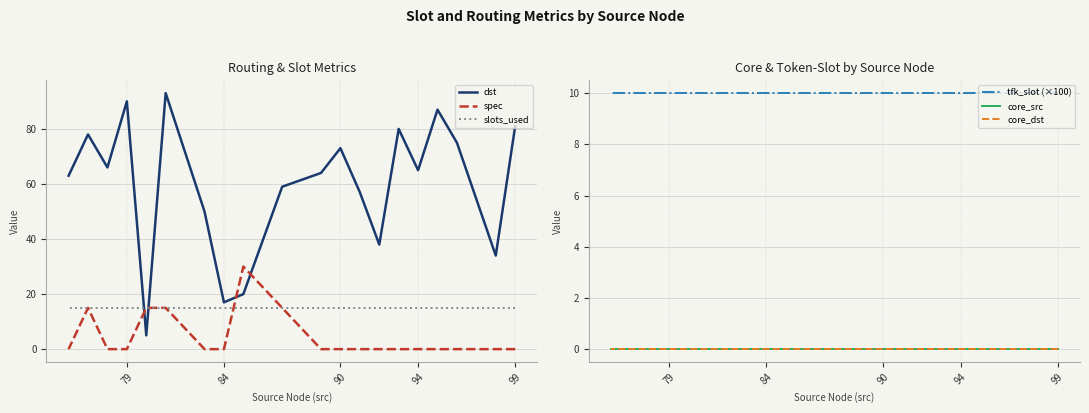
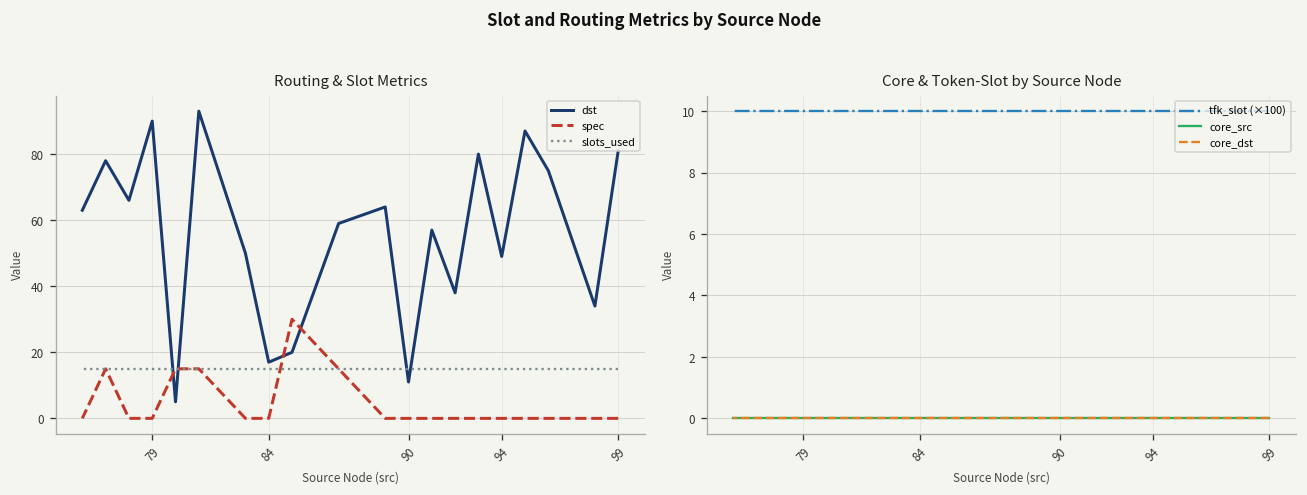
  {
    "Routing & Slot Metrics": {
      "dst": {
        "79": 90,
        "84": 17,
-       "90": 73,
-       "94": 65
+       "90": 11,
+       "94": 49
      },
      "spec": {
        "79": 0,
        "84": 0,
        "90": 0,
        "94": 0,
        "99": 0
      },
      "slots_used": {
        "79": 15,
        "84": 15,
        "90": 15,
        "94": 15,
        "99": 15
      }
    },
    "Core & Token-Slot by Source Node": {
      "tfk_slot (×100)": {
        "79": 10.0,
        "84": 10.0,
        "90": 10.0,
        "94": 10.0
      },
      "core_dst": {
        "79": 0.0,
        "84": 0.0,
        "90": 0.0,
        "94": 0.0,
        "99": 0.0
      }
    }
  }
